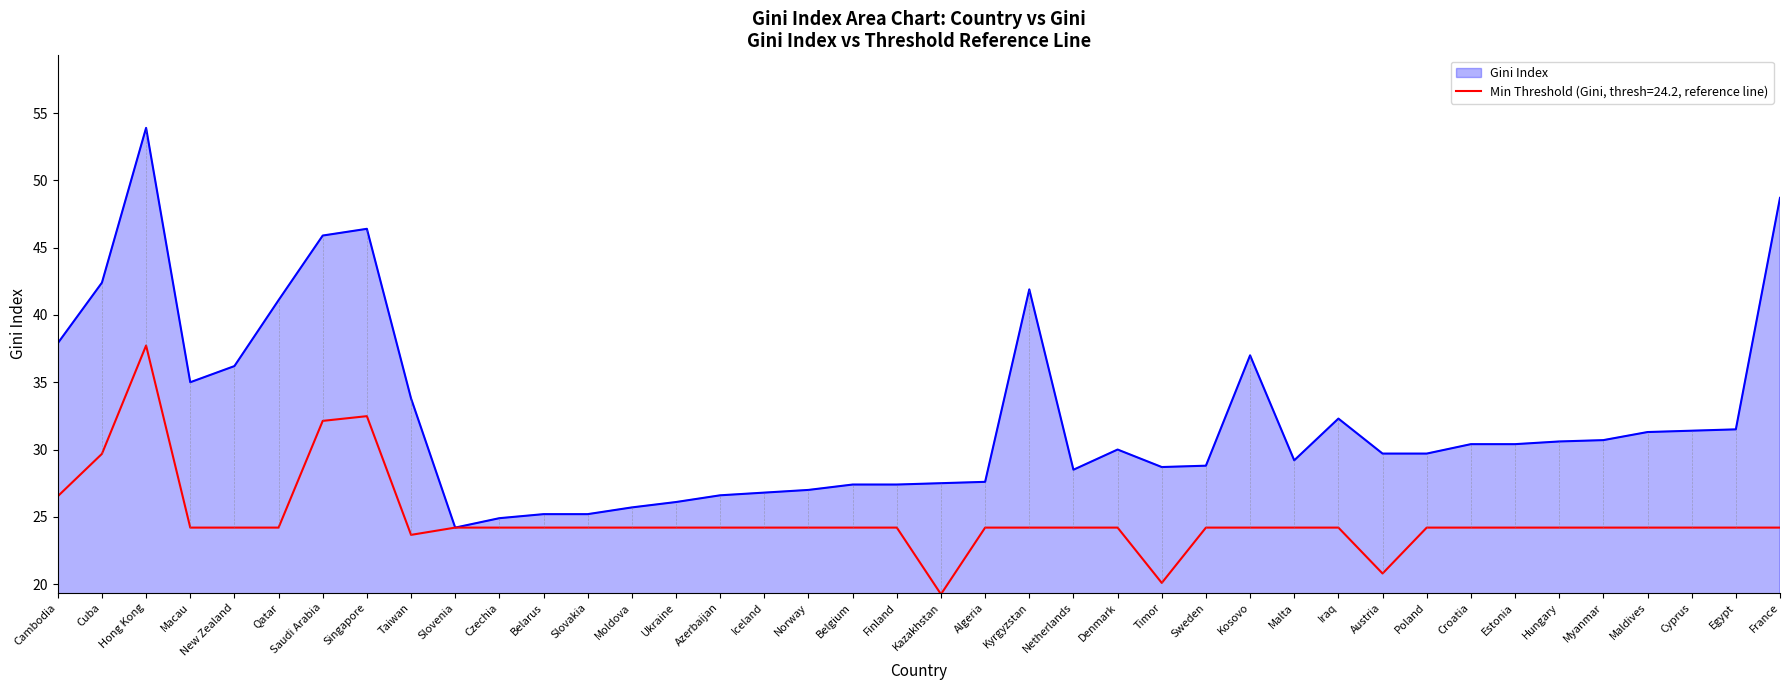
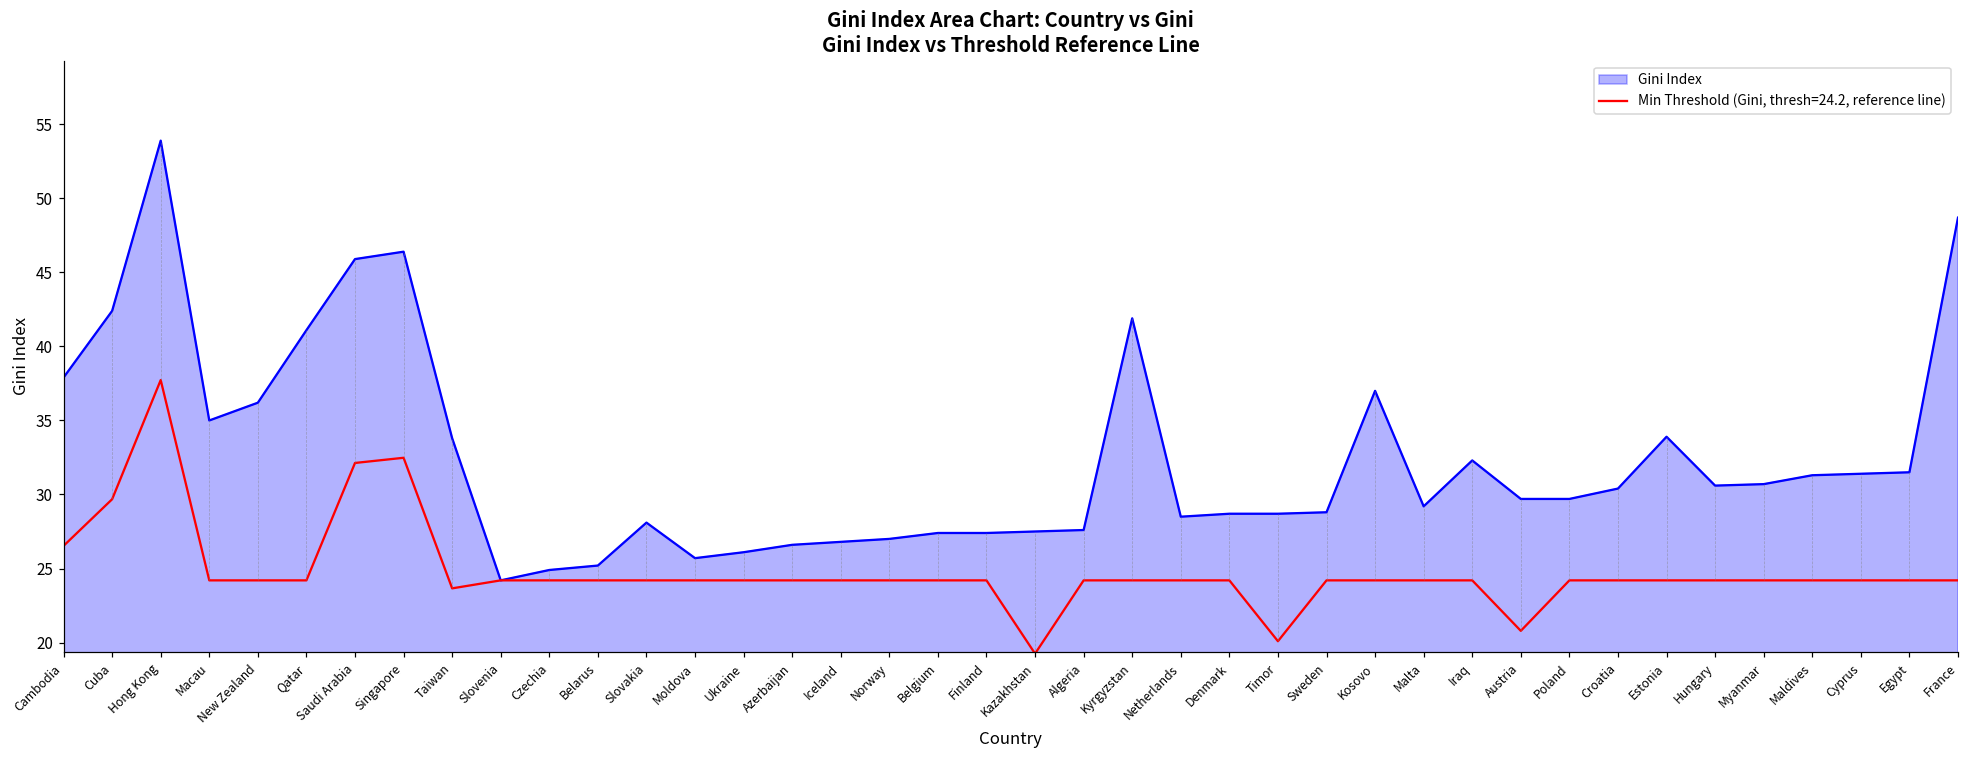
  {
    "Gini Index": {
-     "Slovakia": 25.2,
-     "Denmark": 30.0,
-     "Estonia": 30.4
+     "Slovakia": 28.1,
+     "Denmark": 28.7,
+     "Estonia": 33.9
    }
  }
